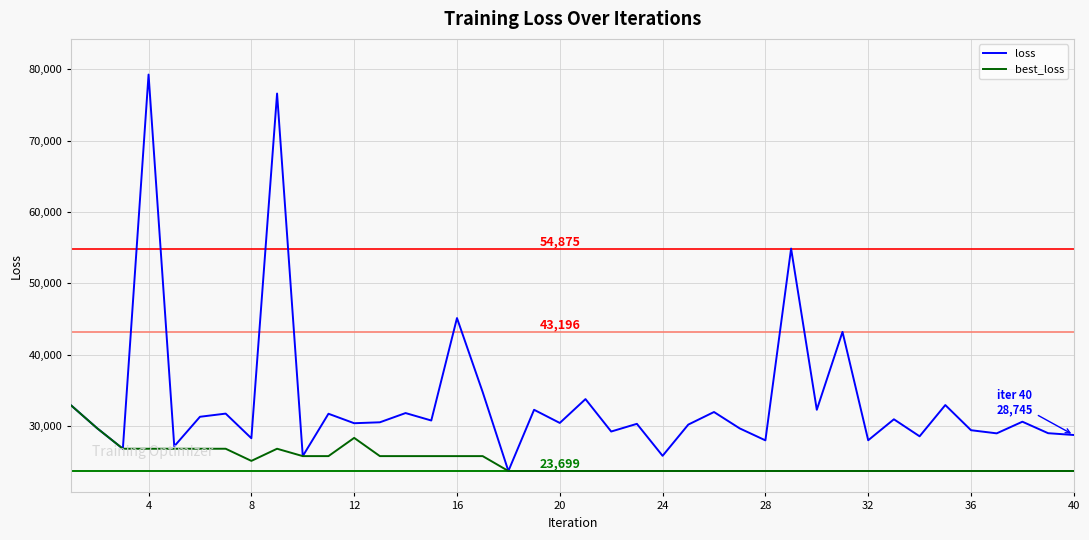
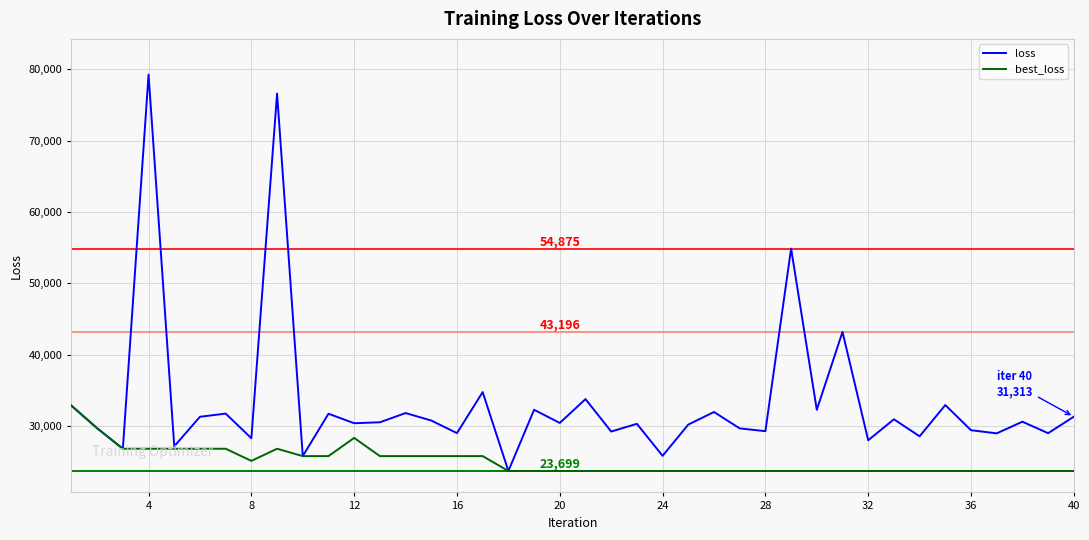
  {
    "loss": {
-     "16": "45,000",
-     "28": "28,000",
-     "40": "28,745"
+     "16": "29,000",
+     "28": "29,000",
+     "40": "31,313"
    },
    "best_loss": {
      "20": "23,699"
    }
  }
